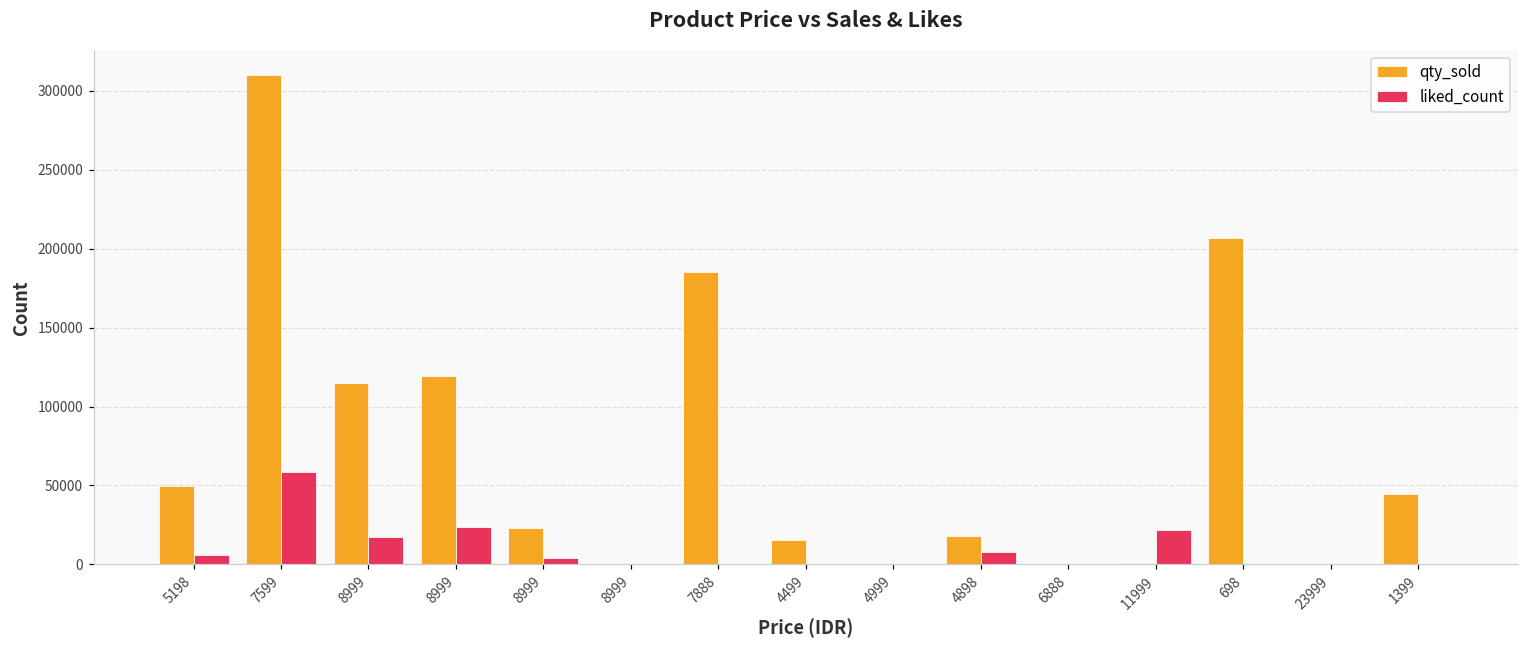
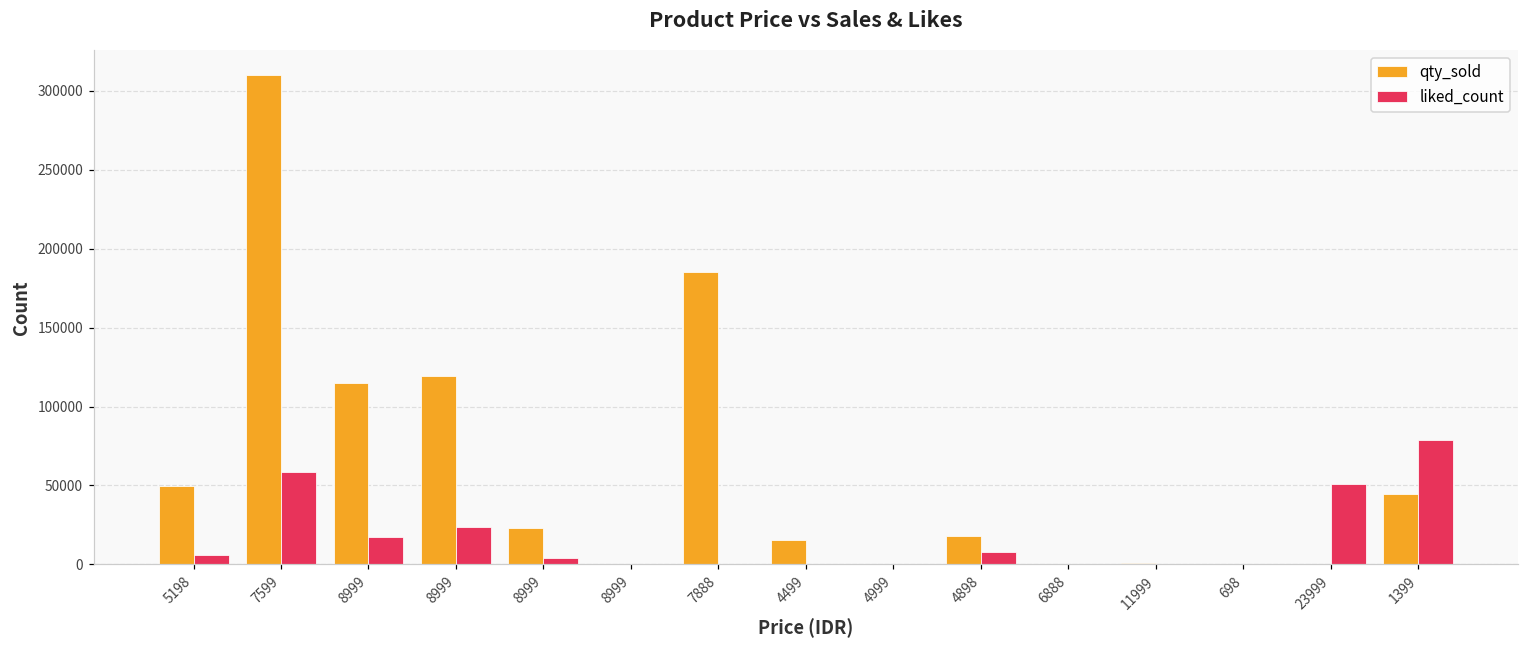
  {
    "qty_sold": {
      "5198": 49000,
      "7599": 310000,
      "7888": 185000,
      "4499": 16000,
      "4898": 18000,
-     "698": 207000,
+     "698": 0,
      "1399": 44000
    },
    "liked_count": {
      "5198": 6000,
      "7599": 59000,
      "7888": 0,
      "4499": 0,
      "4898": 8000,
-     "11999": 22000,
-     "23999": 0,
-     "1399": 0
+     "11999": 0,
+     "23999": 51000,
+     "1399": 79000
    }
  }
